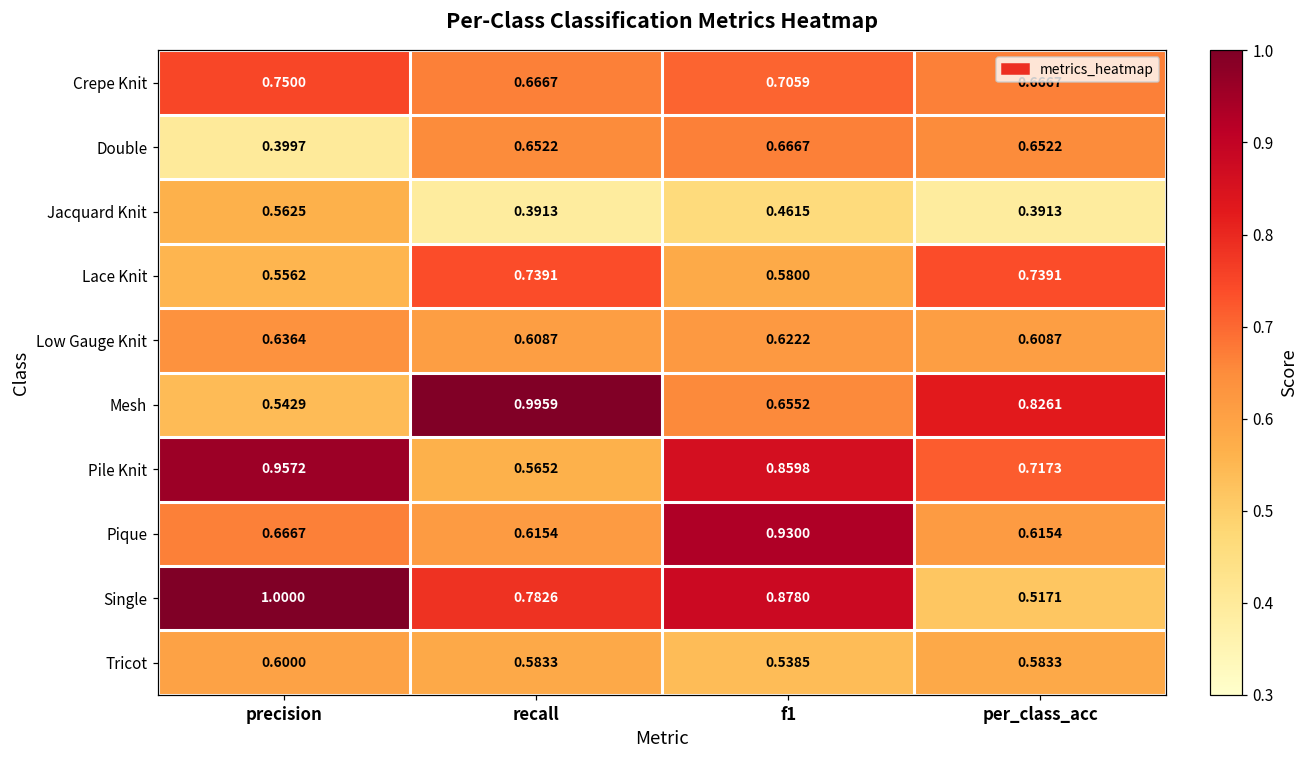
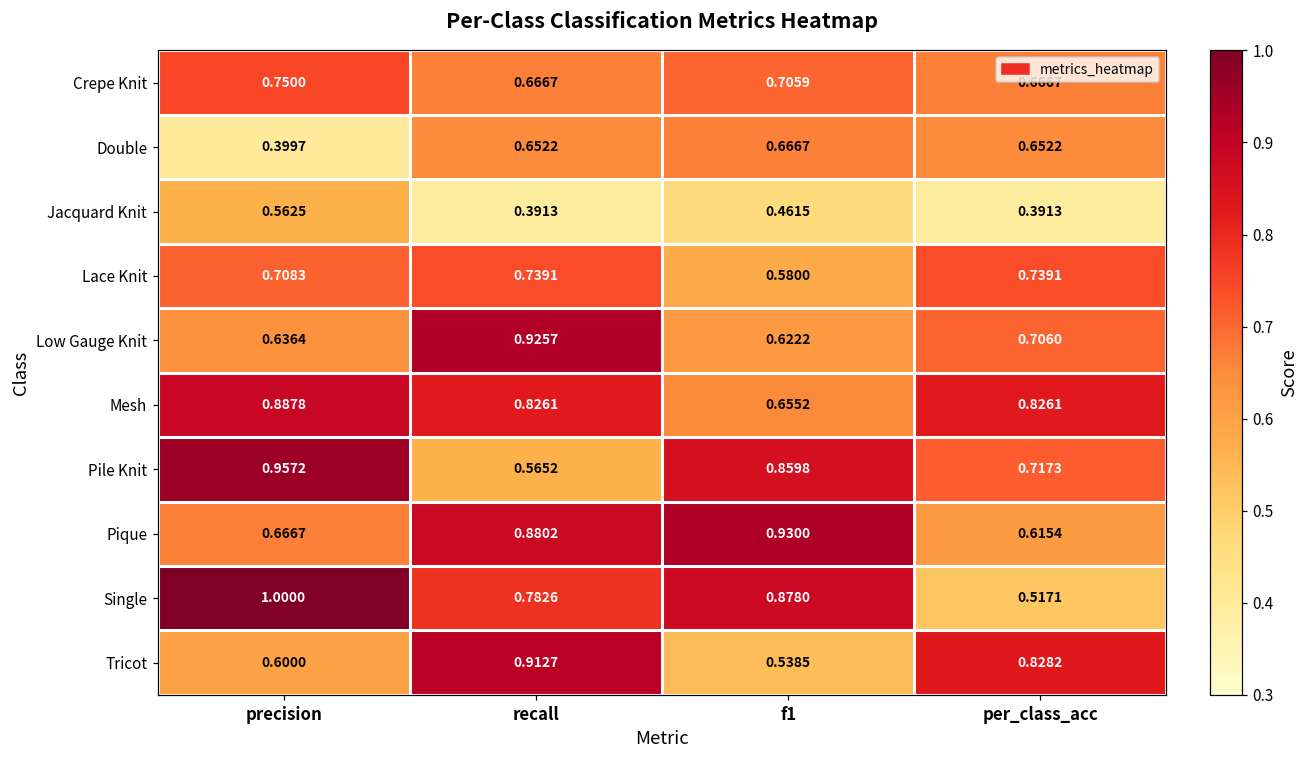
  {
    "Crepe Knit": {
      "precision": 0.7500,
      "recall": 0.6667,
      "f1": 0.7059
    },
    "Double": {
      "precision": 0.3997,
      "recall": 0.6522,
      "f1": 0.6667,
      "per_class_acc": 0.6522
    },
    "Jacquard Knit": {
      "precision": 0.5625,
      "recall": 0.3913,
      "f1": 0.4615,
      "per_class_acc": 0.3913
    },
    "Lace Knit": {
-     "precision": 0.5562,
+     "precision": 0.7083,
      "recall": 0.7391,
      "f1": 0.5800,
      "per_class_acc": 0.7391
    },
    "Low Gauge Knit": {
      "precision": 0.6364,
-     "recall": 0.6087,
+     "recall": 0.9257,
      "f1": 0.6222,
-     "per_class_acc": 0.6087
+     "per_class_acc": 0.7060
    },
    "Mesh": {
-     "precision": 0.5429,
-     "recall": 0.9959,
+     "precision": 0.8878,
+     "recall": 0.8261,
      "f1": 0.6552,
      "per_class_acc": 0.8261
    },
    "Pile Knit": {
      "precision": 0.9572,
      "recall": 0.5652,
      "f1": 0.8598,
      "per_class_acc": 0.7173
    },
    "Pique": {
      "precision": 0.6667,
-     "recall": 0.6154,
+     "recall": 0.8802,
      "f1": 0.9300,
      "per_class_acc": 0.6154
    },
    "Single": {
      "precision": 1.0000,
      "recall": 0.7826,
      "f1": 0.8780,
      "per_class_acc": 0.5171
    },
    "Tricot": {
      "precision": 0.6000,
-     "recall": 0.5833,
+     "recall": 0.9127,
      "f1": 0.5385,
-     "per_class_acc": 0.5833
+     "per_class_acc": 0.8282
    }
  }
